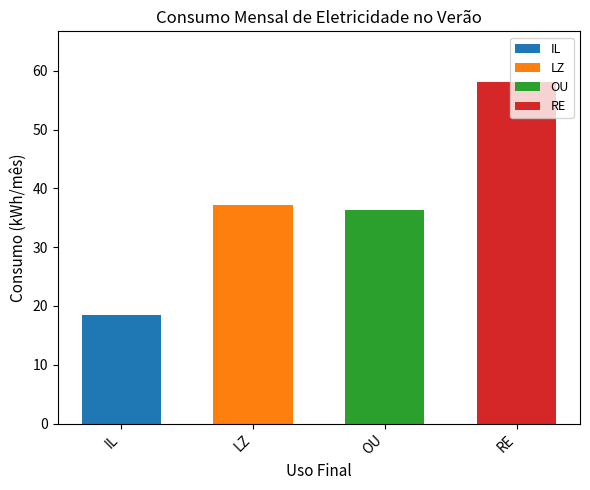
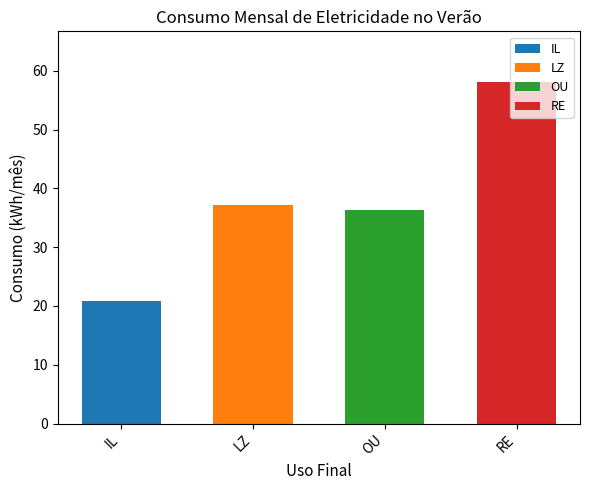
  {
-   "IL": 18,
+   "IL": 21,
    "LZ": 37,
    "OU": 36
  }
